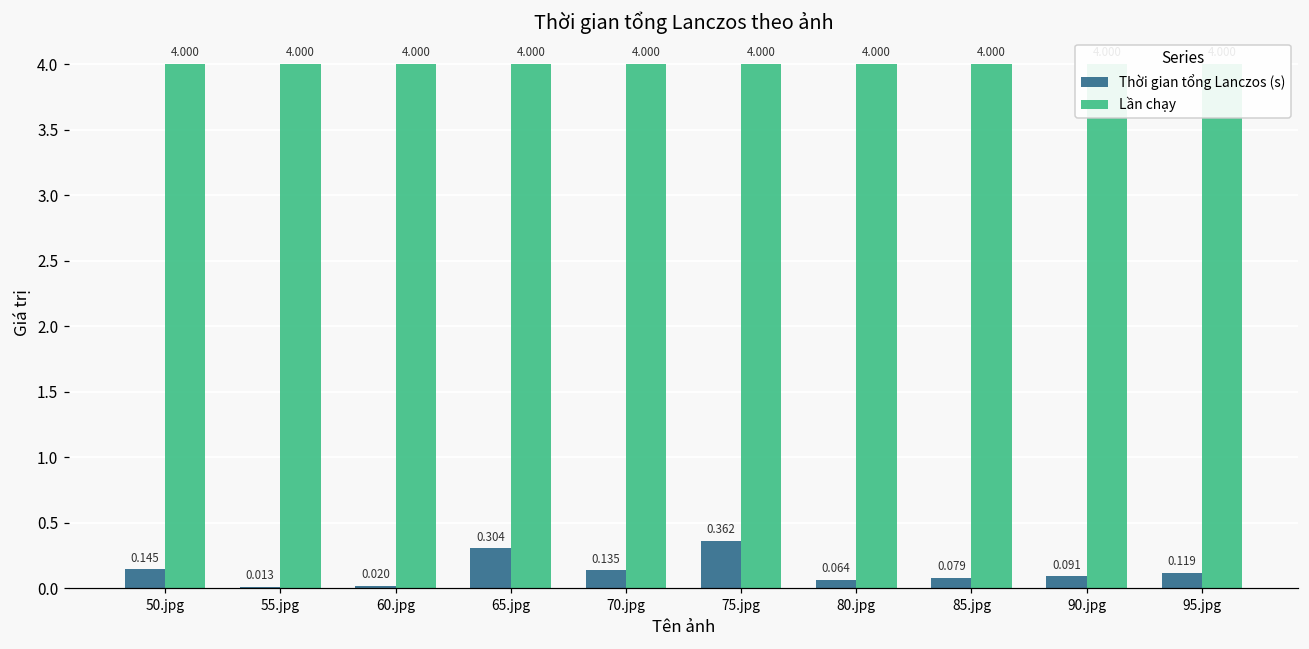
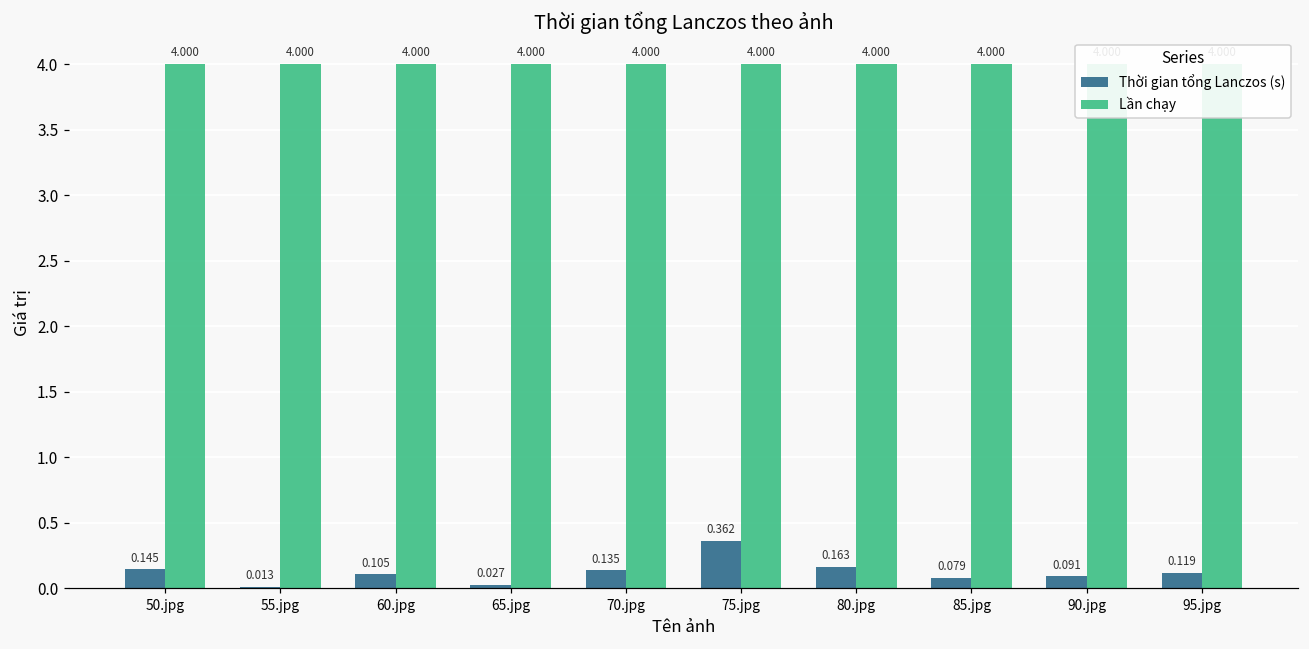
  {
    "Thời gian tổng Lanczos (s)": {
      "50.jpg": 0.145,
      "55.jpg": 0.013,
-     "60.jpg": 0.020,
-     "65.jpg": 0.304,
+     "60.jpg": 0.105,
+     "65.jpg": 0.027,
      "70.jpg": 0.135,
      "75.jpg": 0.362,
-     "80.jpg": 0.064,
+     "80.jpg": 0.163,
      "85.jpg": 0.079,
      "90.jpg": 0.091,
      "95.jpg": 0.119
    },
    "Lần chạy": {
      "50.jpg": 4.000,
      "55.jpg": 4.000,
      "60.jpg": 4.000,
      "65.jpg": 4.000,
      "70.jpg": 4.000,
      "75.jpg": 4.000,
      "80.jpg": 4.000,
      "85.jpg": 4.000
    }
  }
